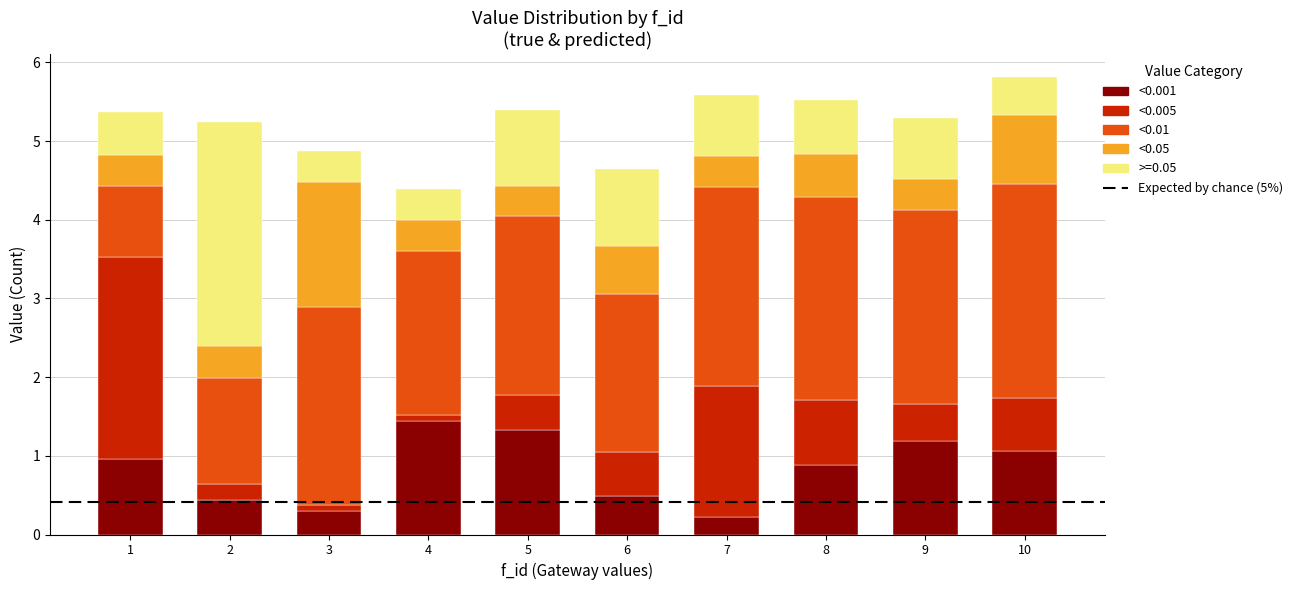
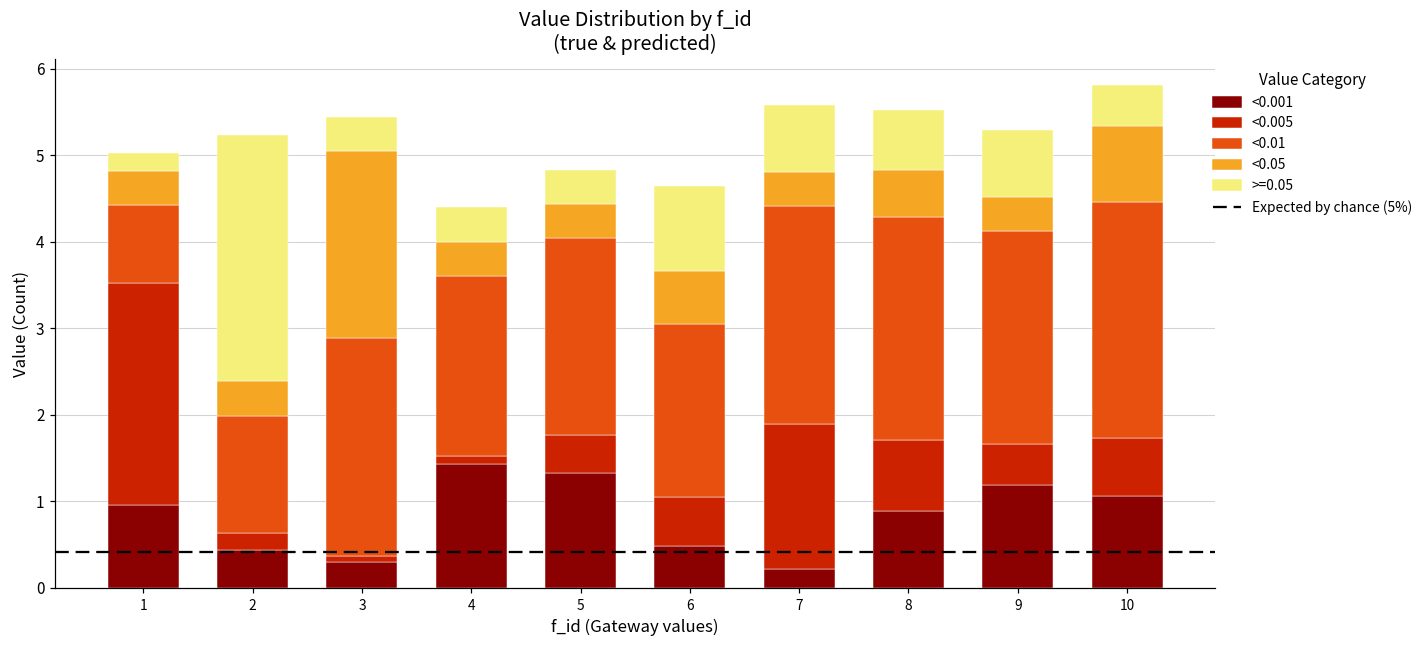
  {
    "<0.001": {
      "1": 1.0,
      "2": 0.4,
      "3": 0.3,
      "4": 1.4,
      "5": 1.3,
      "6": 0.5,
      "7": 0.2,
      "8": 0.9,
      "9": 1.2,
      "10": 1.1
    },
    "<0.05": {
      "1": 0.4,
      "2": 0.4,
-     "3": 1.6,
+     "3": 2.2,
      "4": 0.4,
      "5": 0.4,
      "6": 0.6,
      "7": 0.4,
      "8": 0.5,
      "9": 0.4,
      "10": 0.9
    },
    ">=0.05": {
-     "1": 0.6,
+     "1": 0.2,
      "2": 2.8,
      "3": 0.4,
      "4": 0.4,
-     "5": 1.0,
+     "5": 0.4,
      "6": 1.0,
      "7": 0.8,
      "8": 0.7,
      "9": 0.8,
      "10": 0.5
    }
  }
